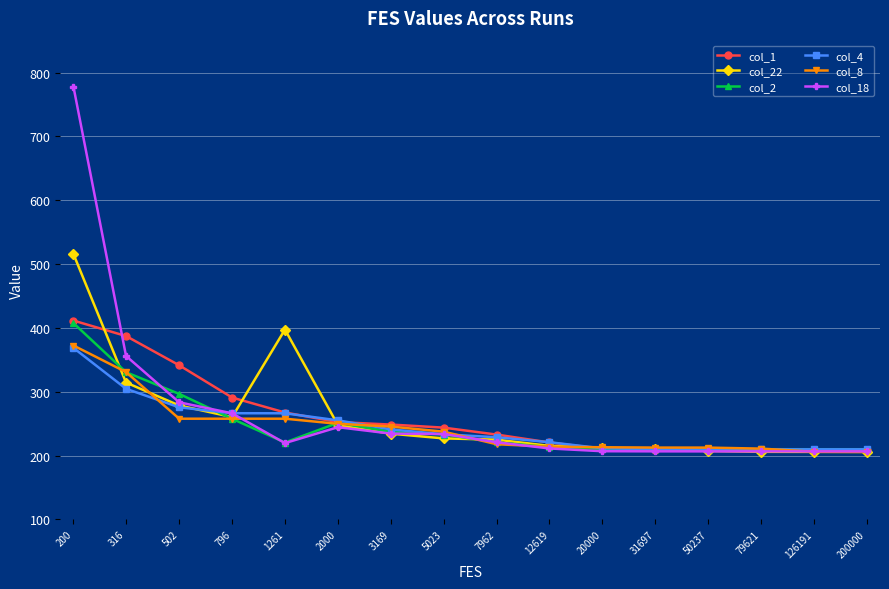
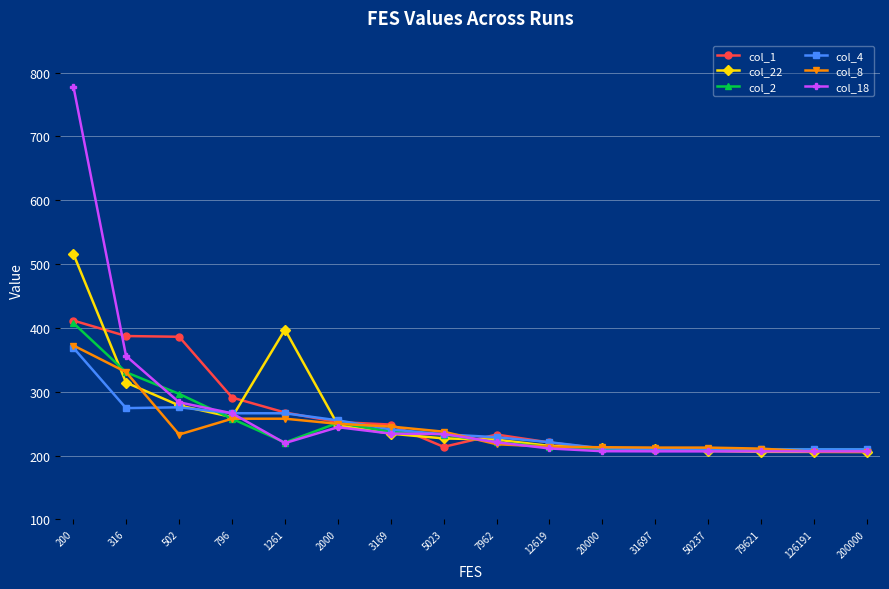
  {
    "col_1": {
      "200": 410,
      "316": 390,
-     "502": 340,
+     "502": 390,
      "796": 290,
-     "5023": 240,
+     "5023": 210,
      "7962": 230
    },
    "col_22": {
      "200": 520,
      "316": 310,
      "1261": 400,
      "5023": 230
    },
    "col_2": {
      "200": 410,
      "502": 300
    },
    "col_4": {
-     "316": 300
+     "316": 270
    },
    "col_8": {
-     "502": 260,
+     "502": 230,
      "1261": 260
    },
    "col_18": {
      "200": 780,
      "316": 360,
      "502": 280
    }
  }
